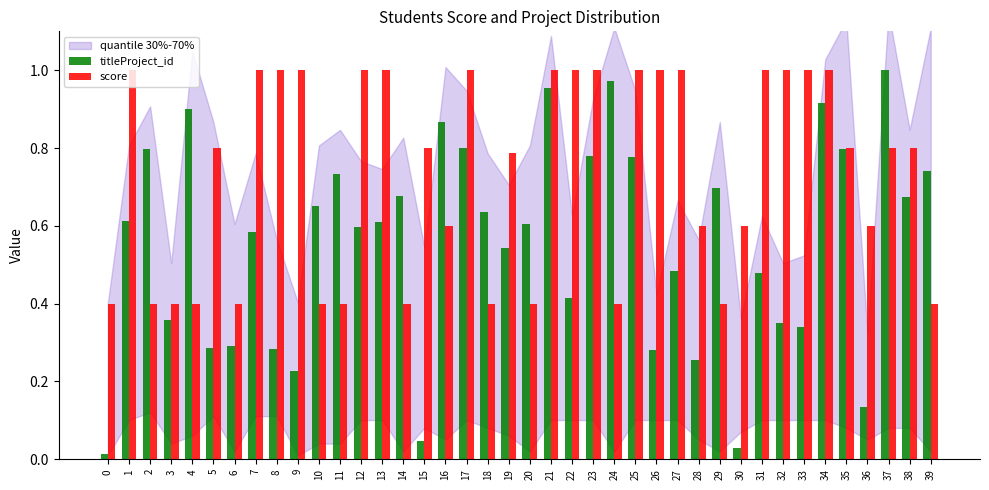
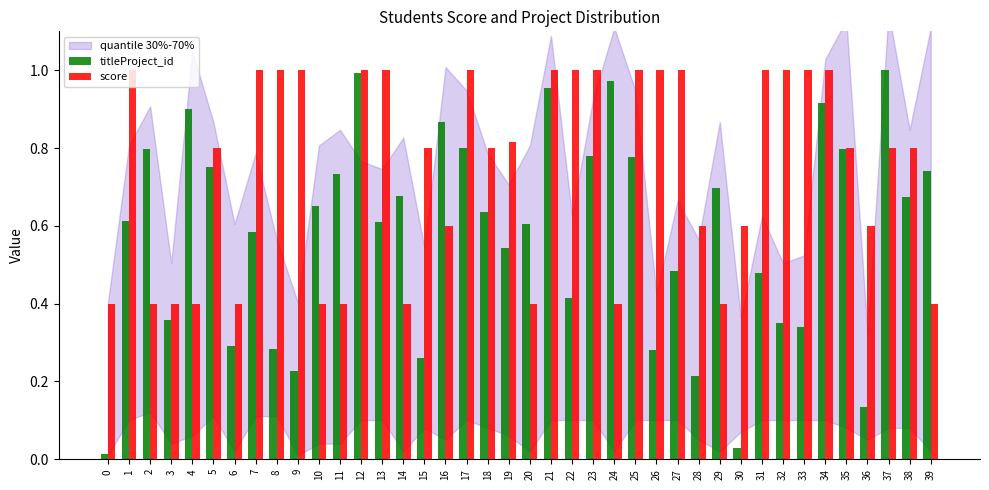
  {
    "titleProject_id": {
      "0": 0.01,
      "1": 0.61,
      "2": 0.80,
      "3": 0.36,
      "4": 0.90,
-     "5": 0.29,
+     "5": 0.75,
      "6": 0.29,
      "7": 0.58,
      "8": 0.28,
      "9": 0.23,
      "10": 0.65,
      "11": 0.73,
-     "12": 0.60,
+     "12": 0.99,
      "13": 0.61,
      "14": 0.68,
-     "15": 0.05,
+     "15": 0.26,
      "16": 0.87,
      "17": 0.80,
      "18": 0.64,
      "19": 0.54,
      "20": 0.60,
      "21": 0.95,
      "22": 0.42,
      "23": 0.78,
      "24": 0.97,
      "25": 0.78,
      "26": 0.28,
      "27": 0.48,
-     "28": 0.26,
+     "28": 0.21,
      "29": 0.70,
      "30": 0.03,
      "31": 0.48,
      "32": 0.35,
      "33": 0.34,
      "34": 0.92,
      "35": 0.80,
      "36": 0.14,
      "37": 1.00,
      "38": 0.68,
      "39": 0.74
    },
    "score": {
      "0": 0.40,
      "2": 0.40,
      "3": 0.40,
      "4": 0.40,
      "5": 0.80,
      "6": 0.40,
      "7": 1.00,
      "8": 1.00,
      "9": 1.00,
      "10": 0.40,
      "11": 0.40,
      "12": 1.00,
      "13": 1.00,
      "14": 0.40,
      "15": 0.80,
      "16": 0.60,
      "17": 1.00,
-     "18": 0.40,
-     "19": 0.79,
+     "18": 0.80,
+     "19": 0.82,
      "20": 0.40,
      "21": 1.00,
      "22": 1.00,
      "23": 1.00,
      "24": 0.40,
      "25": 1.00,
      "26": 1.00,
      "27": 1.00,
      "28": 0.60,
      "29": 0.40,
      "30": 0.60,
      "31": 1.00,
      "32": 1.00,
      "33": 1.00,
      "34": 1.00,
      "35": 0.80,
      "36": 0.60,
      "37": 0.80,
      "38": 0.80,
      "39": 0.40
    }
  }
